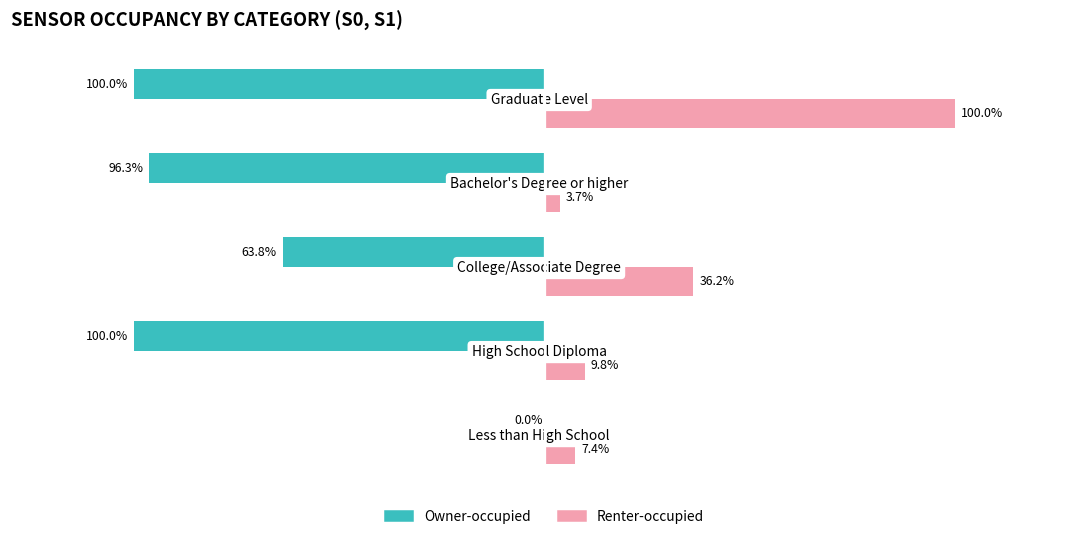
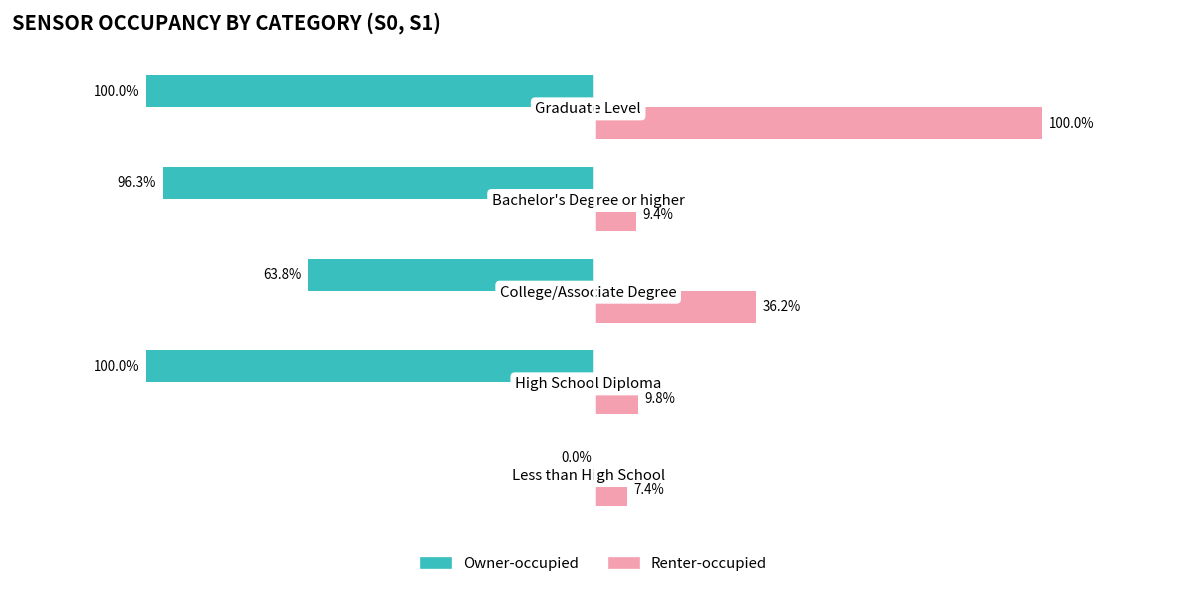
  {
    "Owner-occupied": {
      "Less than High School": "0.0%"
    },
    "Renter-occupied": {
      "Graduate Level": "100.0%",
-     "Bachelor's Degree or higher": "3.7%",
+     "Bachelor's Degree or higher": "9.4%",
      "College/Associate Degree": "36.2%",
      "High School Diploma": "9.8%",
      "Less than High School": "7.4%"
    }
  }
